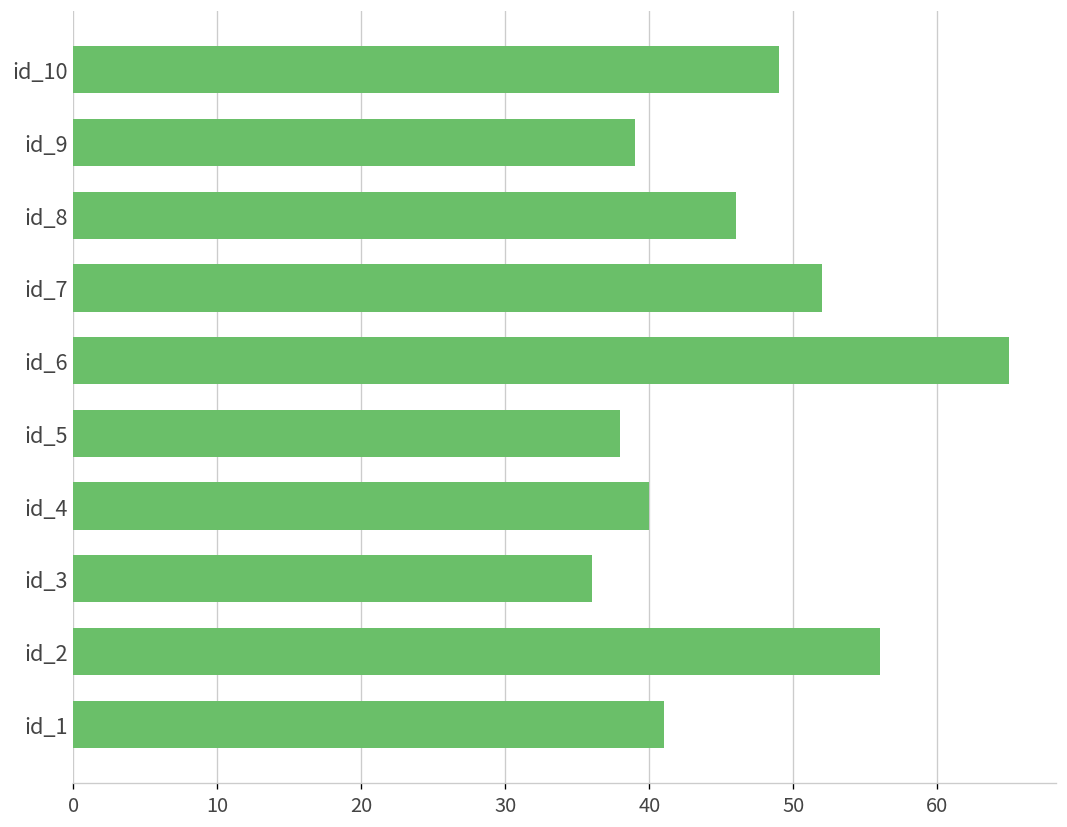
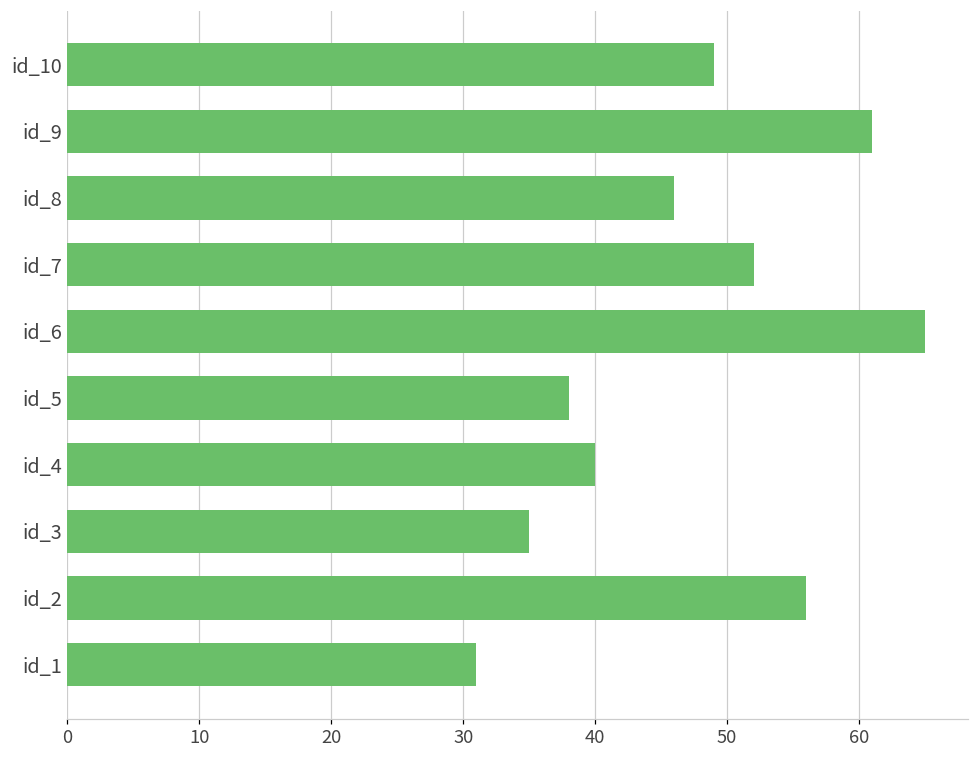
  {
    "id_10": 49,
-   "id_9": 39,
+   "id_9": 61,
    "id_8": 46,
    "id_7": 52,
    "id_6": 65,
    "id_5": 38,
    "id_4": 40,
-   "id_3": 36,
+   "id_3": 35,
    "id_2": 56,
-   "id_1": 41
+   "id_1": 31
  }
